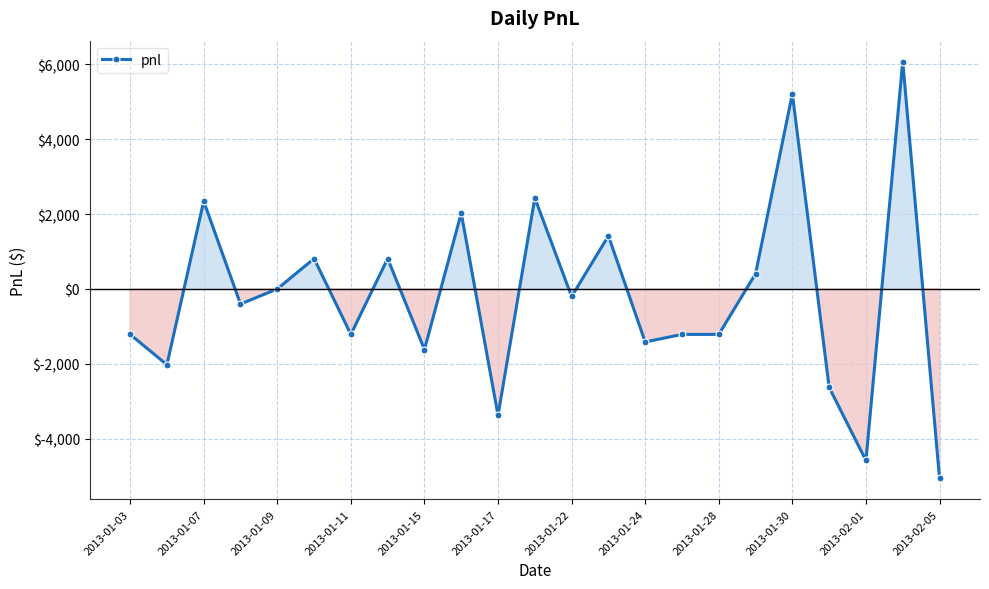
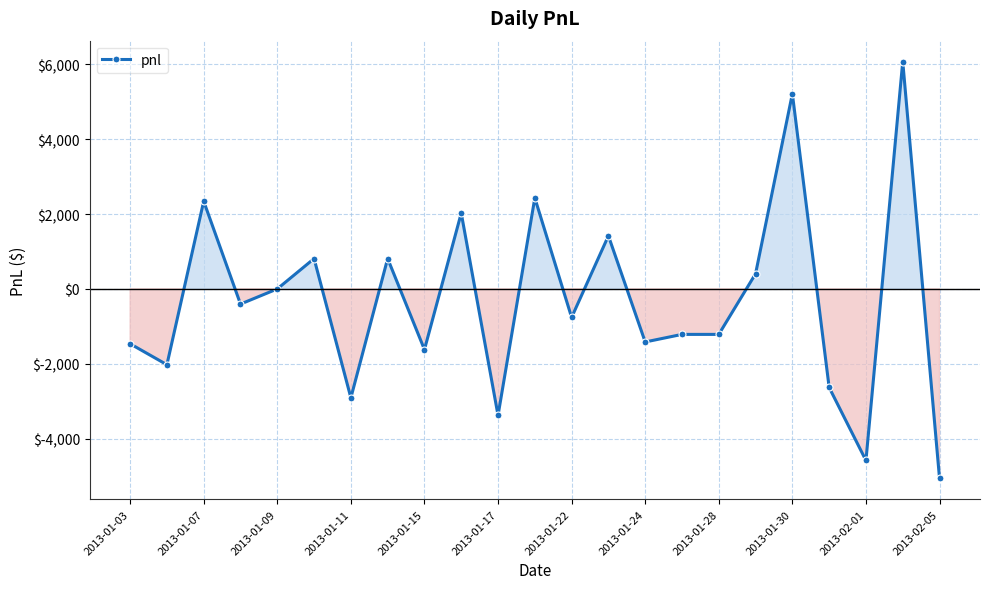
  {
-   "2013-01-03": "$-1,200",
+   "2013-01-03": "$-1,500",
    "2013-01-07": "$2,300",
    "2013-01-09": "$0",
-   "2013-01-11": "$-1,200",
+   "2013-01-11": "$-2,900",
    "2013-01-15": "$-1,600",
    "2013-01-17": "$-3,400",
-   "2013-01-22": "$-200",
+   "2013-01-22": "$-800",
    "2013-01-24": "$-1,400",
    "2013-01-28": "$-1,200",
    "2013-01-30": "$5,200",
    "2013-02-01": "$-4,600",
    "2013-02-05": "$-5,100"
  }
